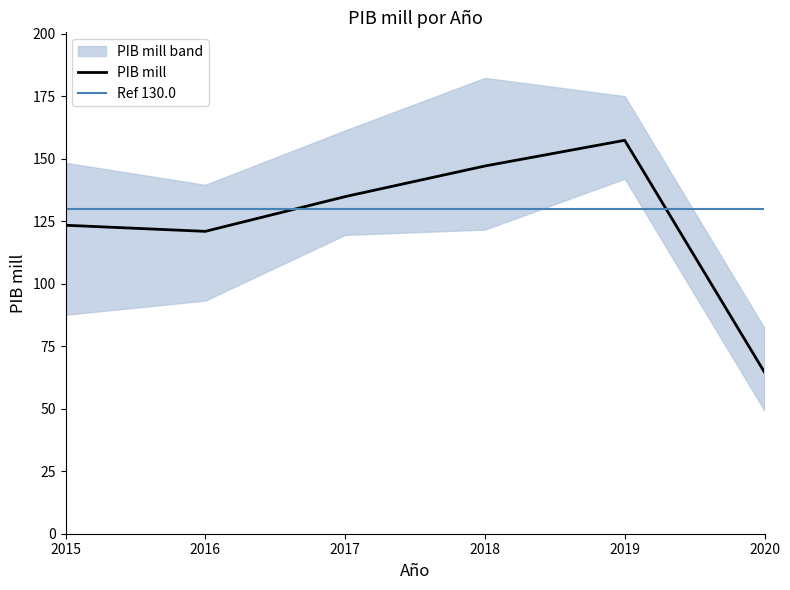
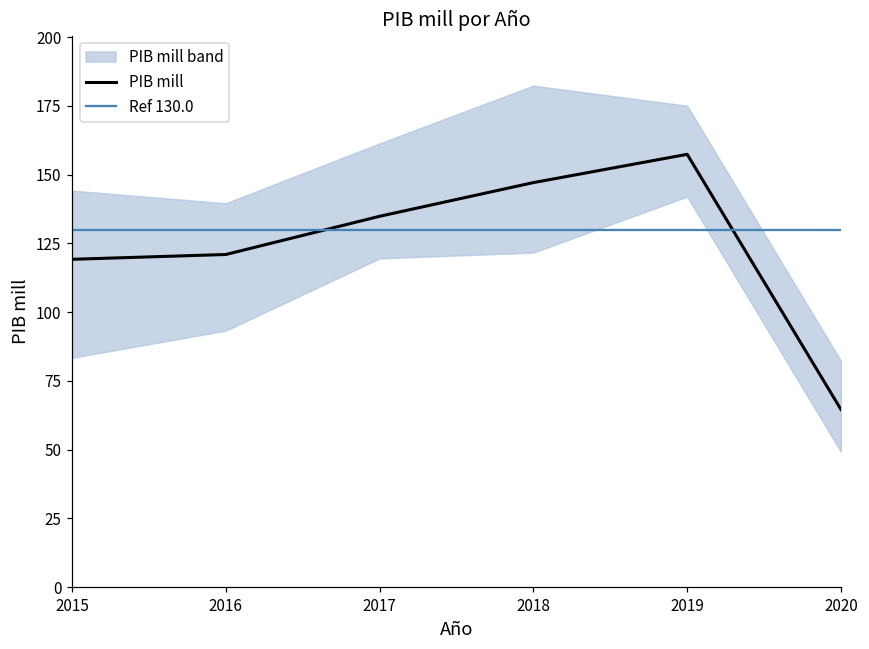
  {
    "PIB mill": {
-     "2015": 123,
+     "2015": 119,
      "2016": 121,
      "2017": 135,
      "2018": 147,
      "2019": 157,
      "2020": 65
    }
  }
